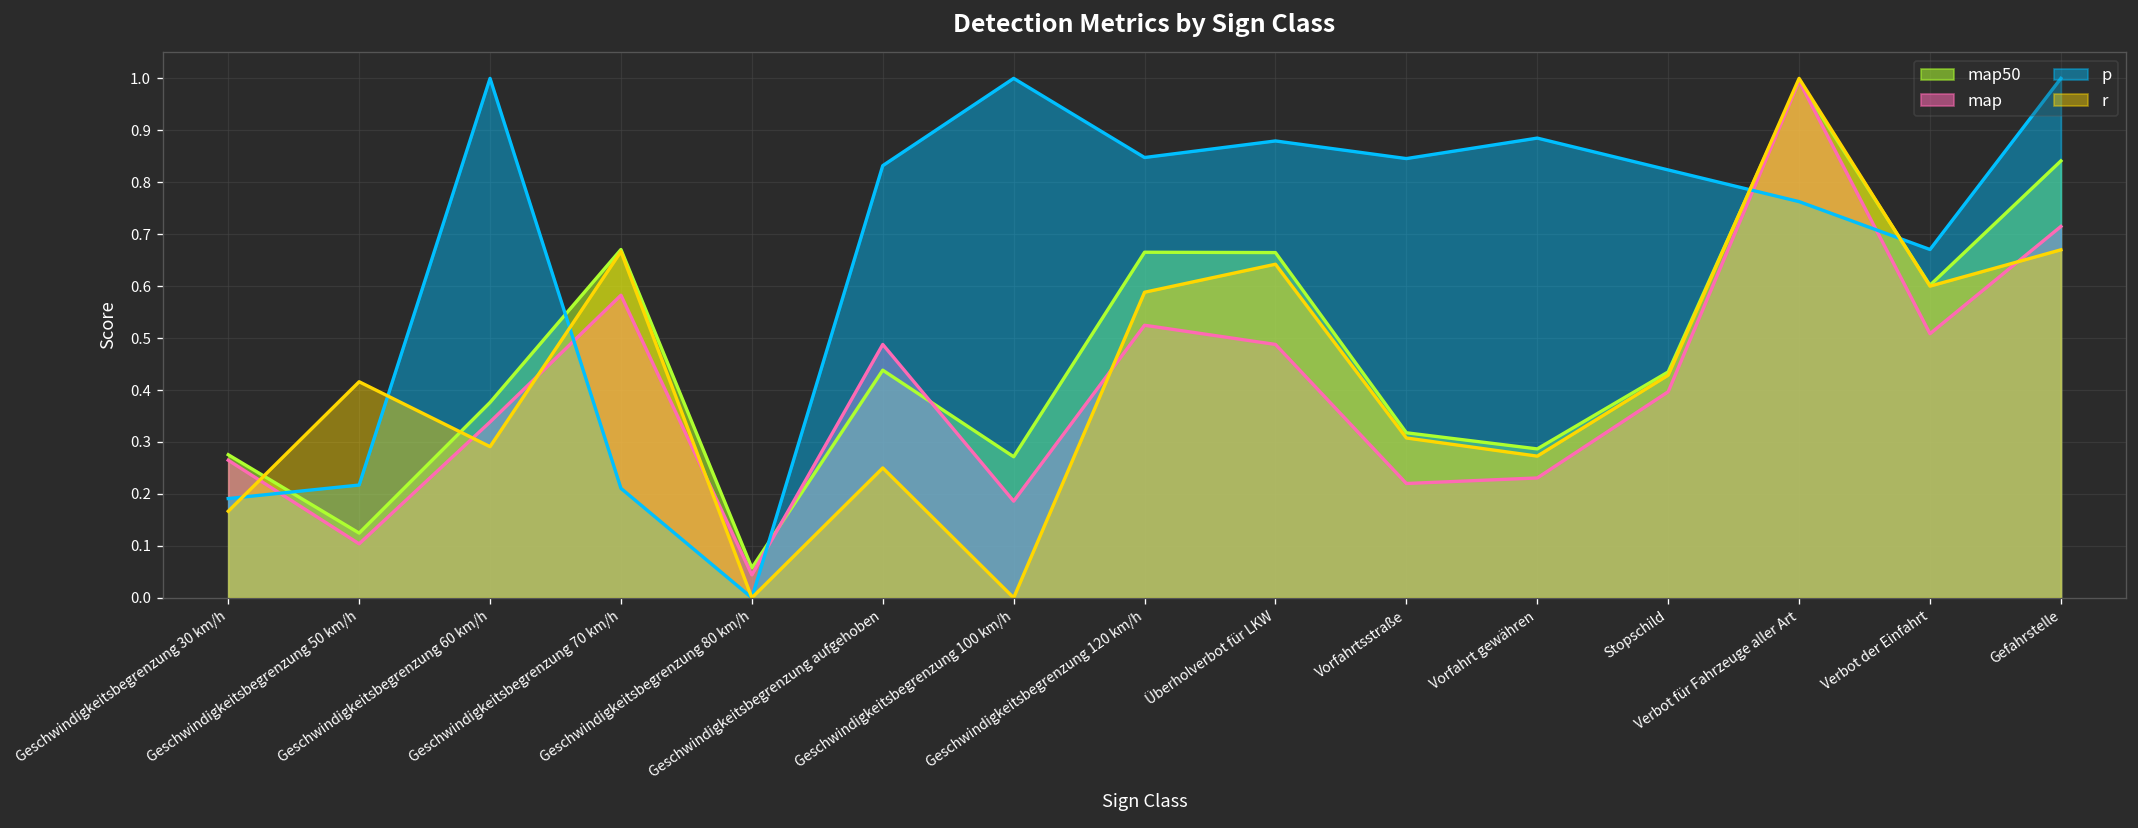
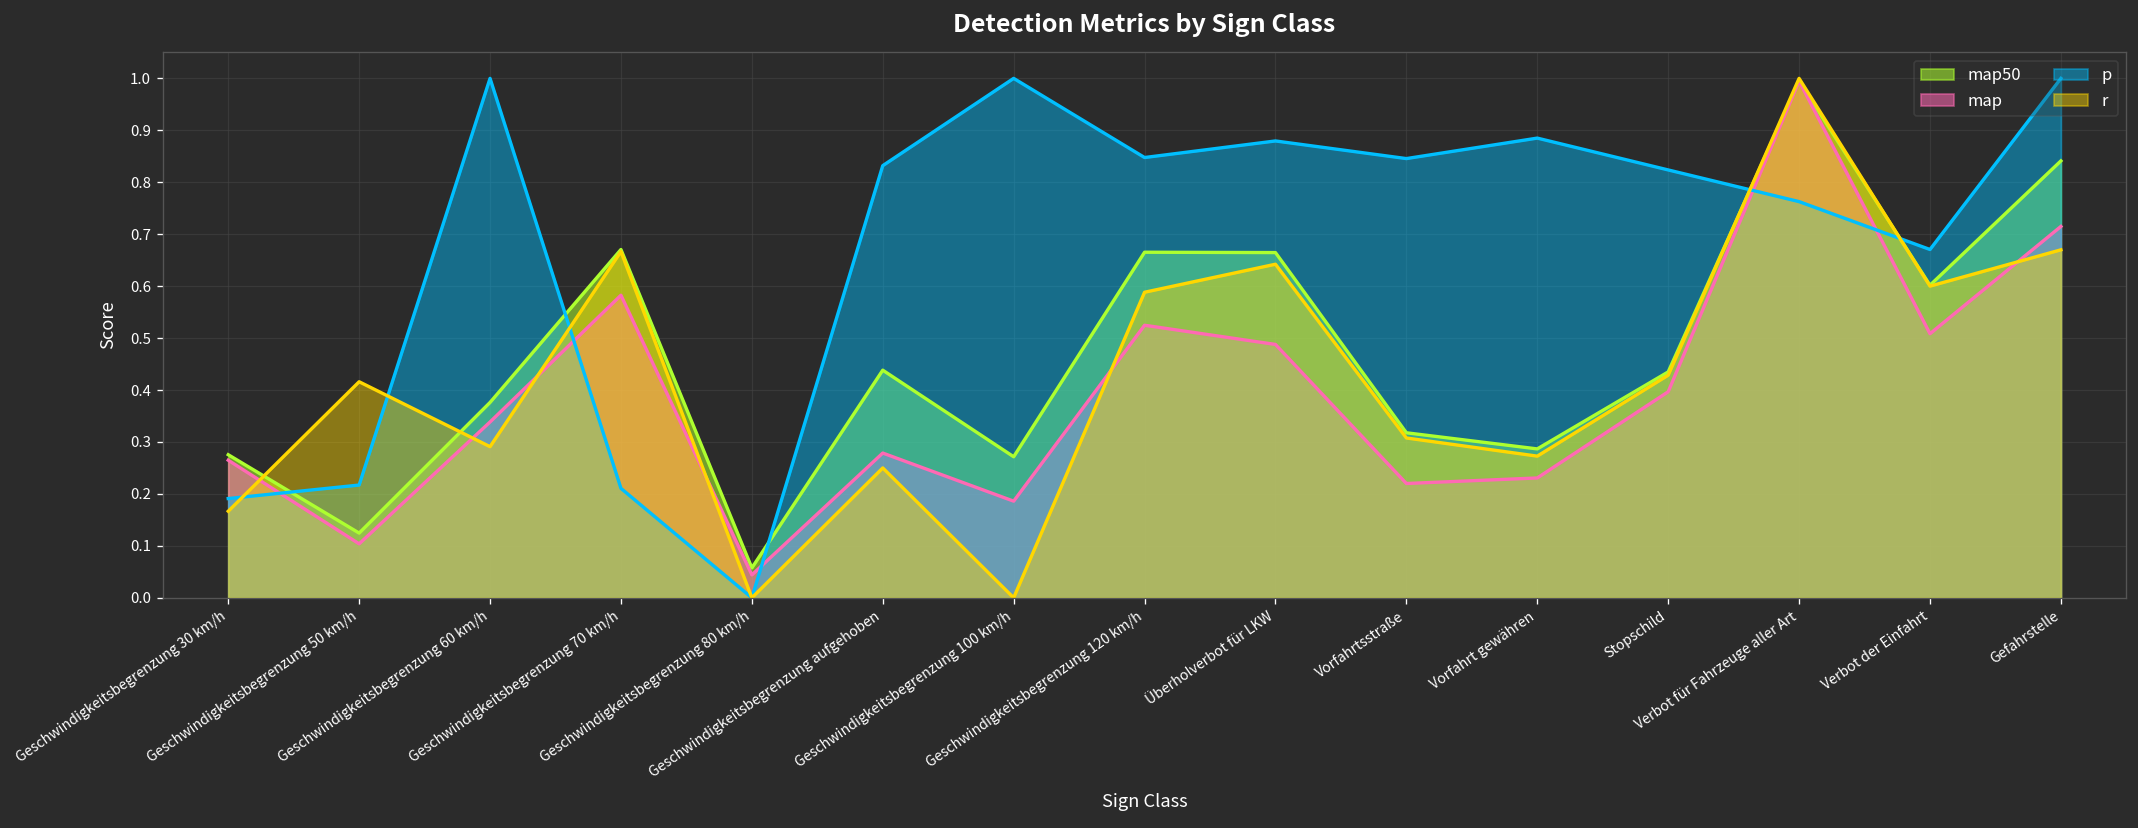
  {
    "map50": {
      "Geschwindigkeitsbegrenzung 30 km/h": 0.28,
      "Geschwindigkeitsbegrenzung 50 km/h": 0.12,
      "Geschwindigkeitsbegrenzung 60 km/h": 0.38,
      "Geschwindigkeitsbegrenzung 80 km/h": 0.06,
      "Geschwindigkeitsbegrenzung aufgehoben": 0.44,
      "Geschwindigkeitsbegrenzung 100 km/h": 0.27,
      "Geschwindigkeitsbegrenzung 120 km/h": 0.67,
      "Überholverbot für LKW": 0.66,
      "Vorfahrtsstraße": 0.32,
      "Vorfahrt gewähren": 0.29,
      "Stopschild": 0.43,
      "Gefahrstelle": 0.84
    },
    "map": {
      "Geschwindigkeitsbegrenzung 30 km/h": 0.26,
      "Geschwindigkeitsbegrenzung 50 km/h": 0.10,
      "Geschwindigkeitsbegrenzung 60 km/h": 0.34,
      "Geschwindigkeitsbegrenzung 70 km/h": 0.58,
      "Geschwindigkeitsbegrenzung 80 km/h": 0.04,
-     "Geschwindigkeitsbegrenzung aufgehoben": 0.49,
+     "Geschwindigkeitsbegrenzung aufgehoben": 0.28,
      "Geschwindigkeitsbegrenzung 100 km/h": 0.19,
      "Geschwindigkeitsbegrenzung 120 km/h": 0.52,
      "Überholverbot für LKW": 0.49,
      "Vorfahrtsstraße": 0.22,
      "Vorfahrt gewähren": 0.23,
      "Stopschild": 0.40,
      "Verbot der Einfahrt": 0.51,
      "Gefahrstelle": 0.71
    },
    "p": {
      "Geschwindigkeitsbegrenzung 30 km/h": 0.19,
      "Geschwindigkeitsbegrenzung 50 km/h": 0.22,
      "Geschwindigkeitsbegrenzung 60 km/h": 1.00,
      "Geschwindigkeitsbegrenzung 70 km/h": 0.21,
      "Geschwindigkeitsbegrenzung aufgehoben": 0.83,
      "Geschwindigkeitsbegrenzung 100 km/h": 1.00,
      "Geschwindigkeitsbegrenzung 120 km/h": 0.85,
      "Überholverbot für LKW": 0.88,
      "Vorfahrtsstraße": 0.85,
      "Vorfahrt gewähren": 0.89,
      "Stopschild": 0.82,
      "Verbot für Fahrzeuge aller Art": 0.76,
      "Verbot der Einfahrt": 0.67
    },
    "r": {
      "Geschwindigkeitsbegrenzung 30 km/h": 0.17,
      "Geschwindigkeitsbegrenzung 50 km/h": 0.42,
      "Geschwindigkeitsbegrenzung 60 km/h": 0.29,
      "Geschwindigkeitsbegrenzung aufgehoben": 0.25,
      "Geschwindigkeitsbegrenzung 100 km/h": 0.00,
      "Geschwindigkeitsbegrenzung 120 km/h": 0.59,
      "Überholverbot für LKW": 0.64,
      "Vorfahrtsstraße": 0.31,
      "Vorfahrt gewähren": 0.27,
      "Stopschild": 0.43,
      "Gefahrstelle": 0.67
    }
  }
